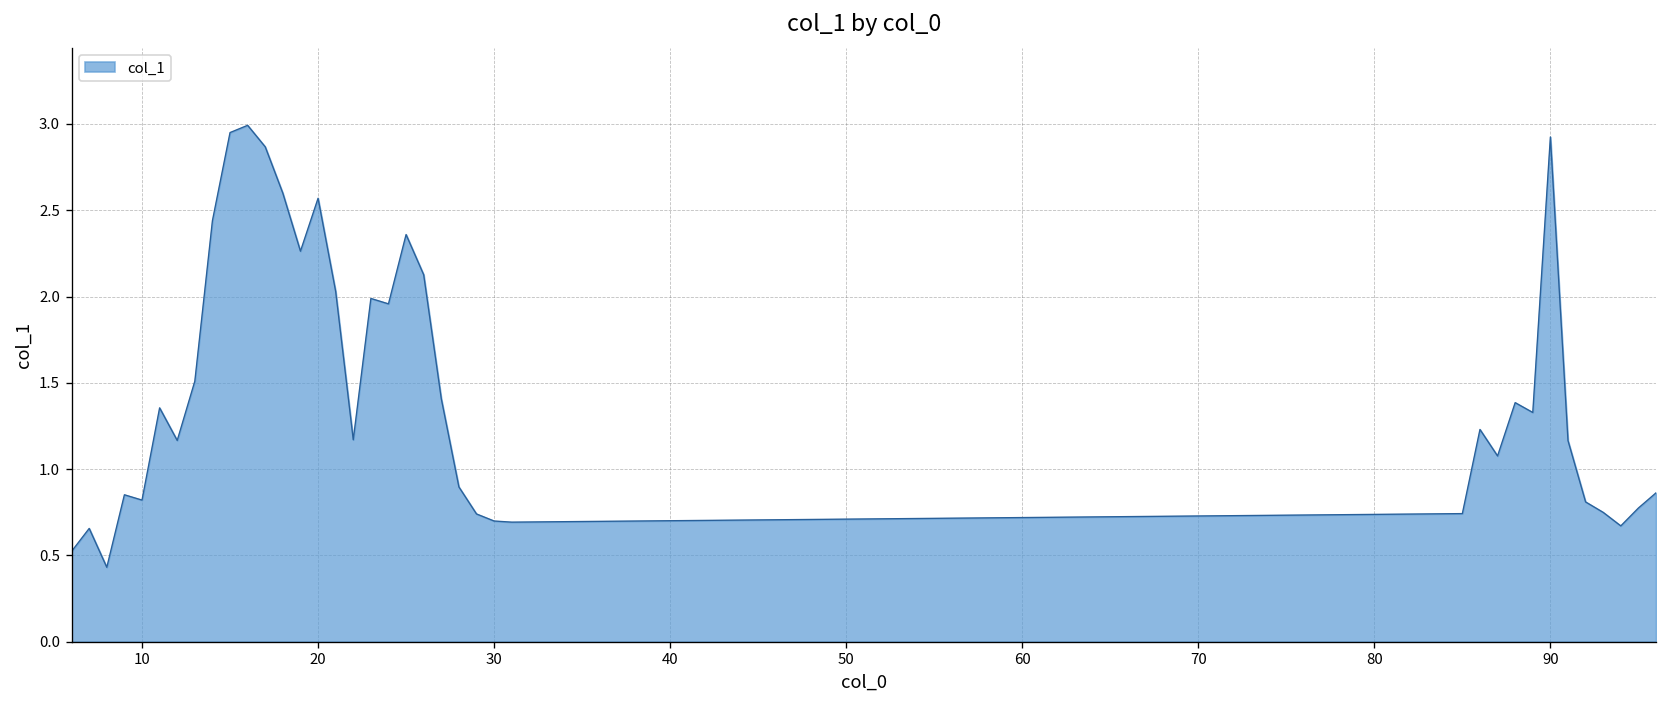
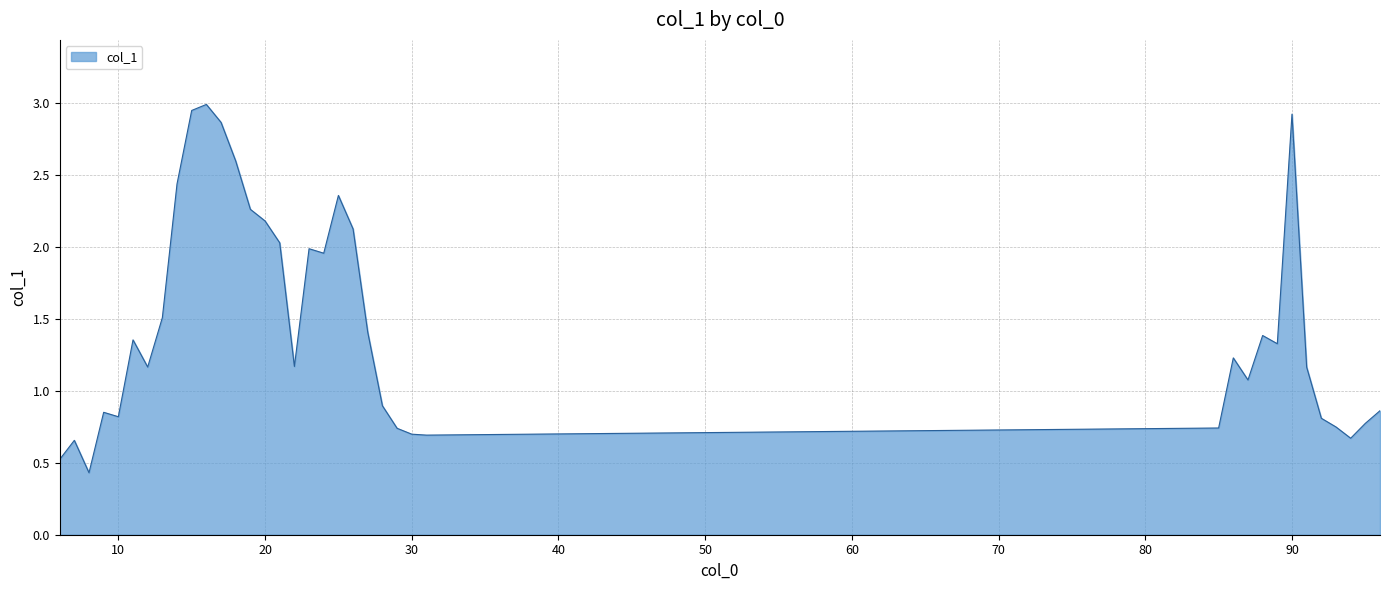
  {
    "10": 0.82,
-   "20": 2.57,
+   "20": 2.18,
    "30": 0.70,
    "90": 2.92
  }
